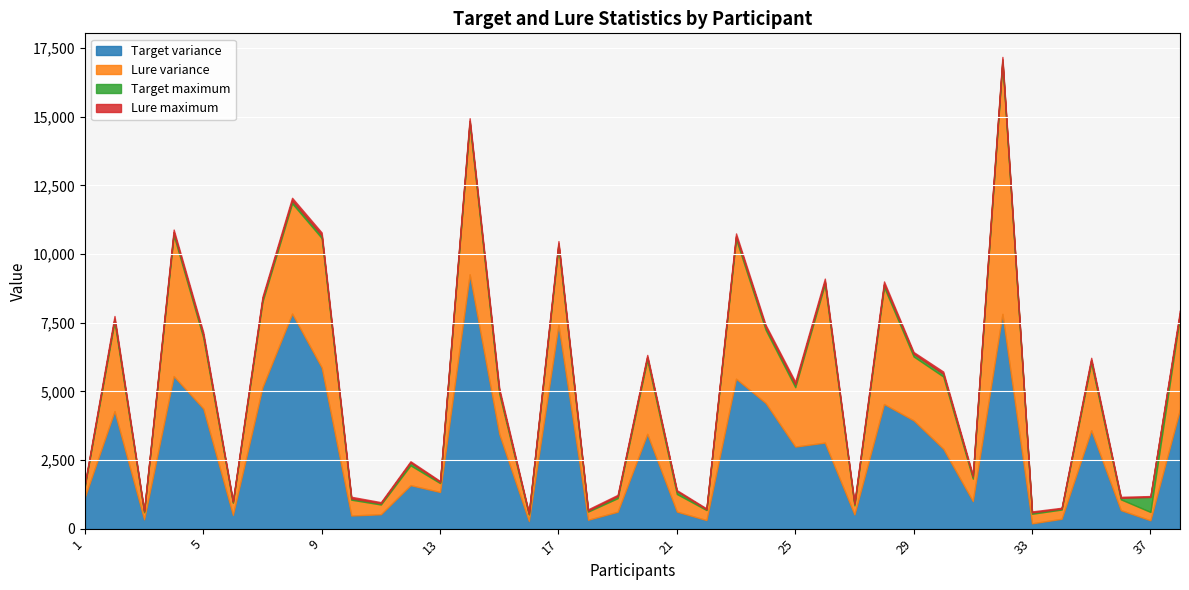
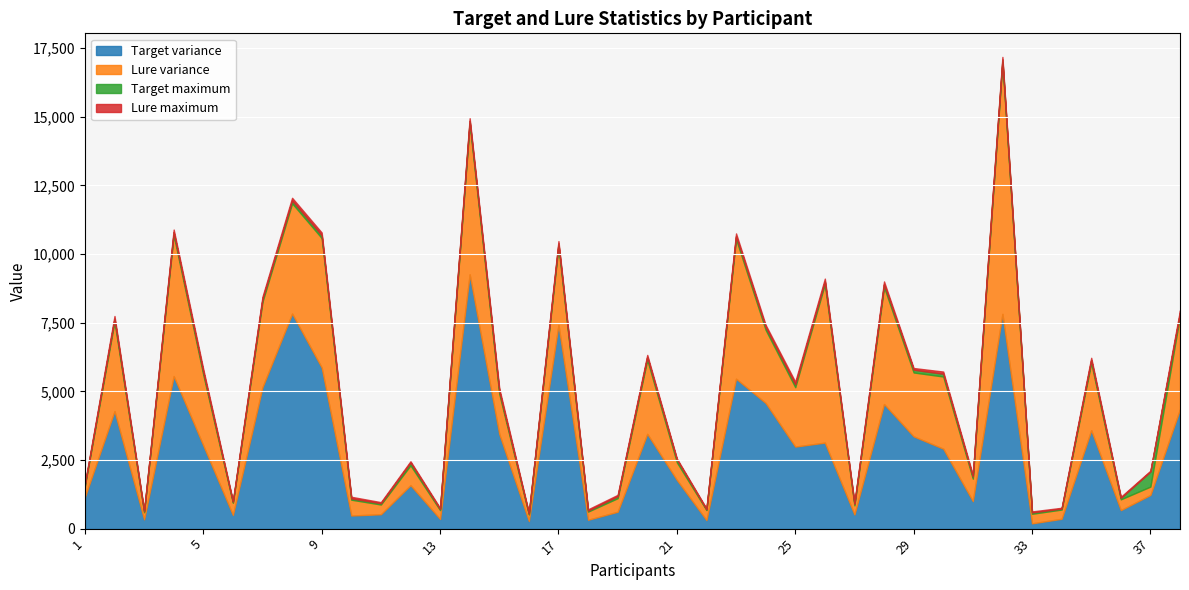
  {
    "Target variance": {
      "1": "1,200",
-     "5": "4,400",
+     "5": "3,000",
      "9": "5,900",
-     "13": "1,300",
+     "13": "400",
      "17": "7,400",
-     "21": "600",
+     "21": "1,800",
      "25": "3,000",
-     "29": "3,900",
+     "29": "3,400",
      "33": "200",
-     "37": "300"
+     "37": "1,200"
    },
    "Lure variance": {
      "5": "2,600",
      "9": "4,700",
      "17": "2,900",
      "21": "600",
      "25": "2,200",
      "29": "2,300",
      "37": "300"
    },
    "Target maximum": {
      "5": "100",
      "9": "100",
      "25": "100"
    },
    "Lure maximum": {
      "5": "100",
      "9": "100",
      "25": "100"
    }
  }
